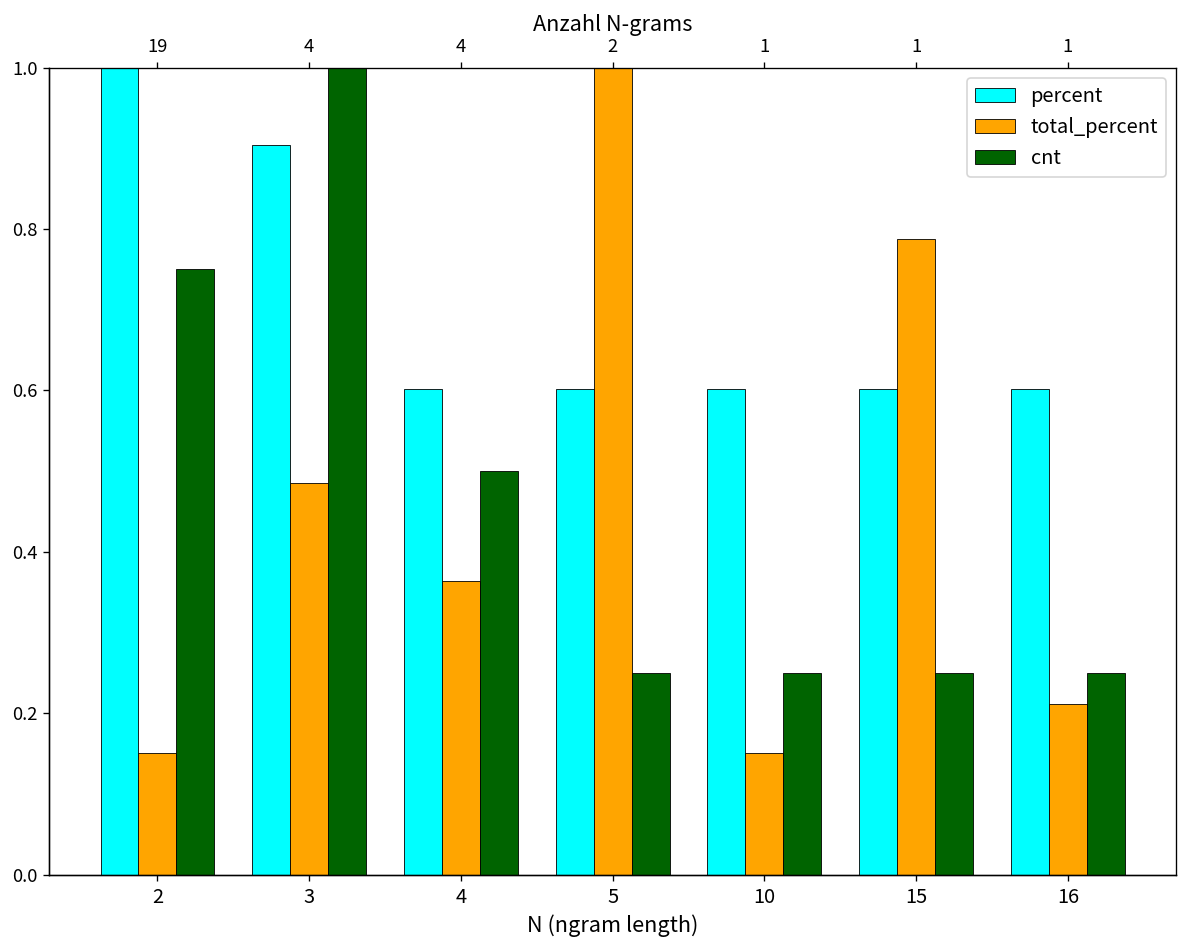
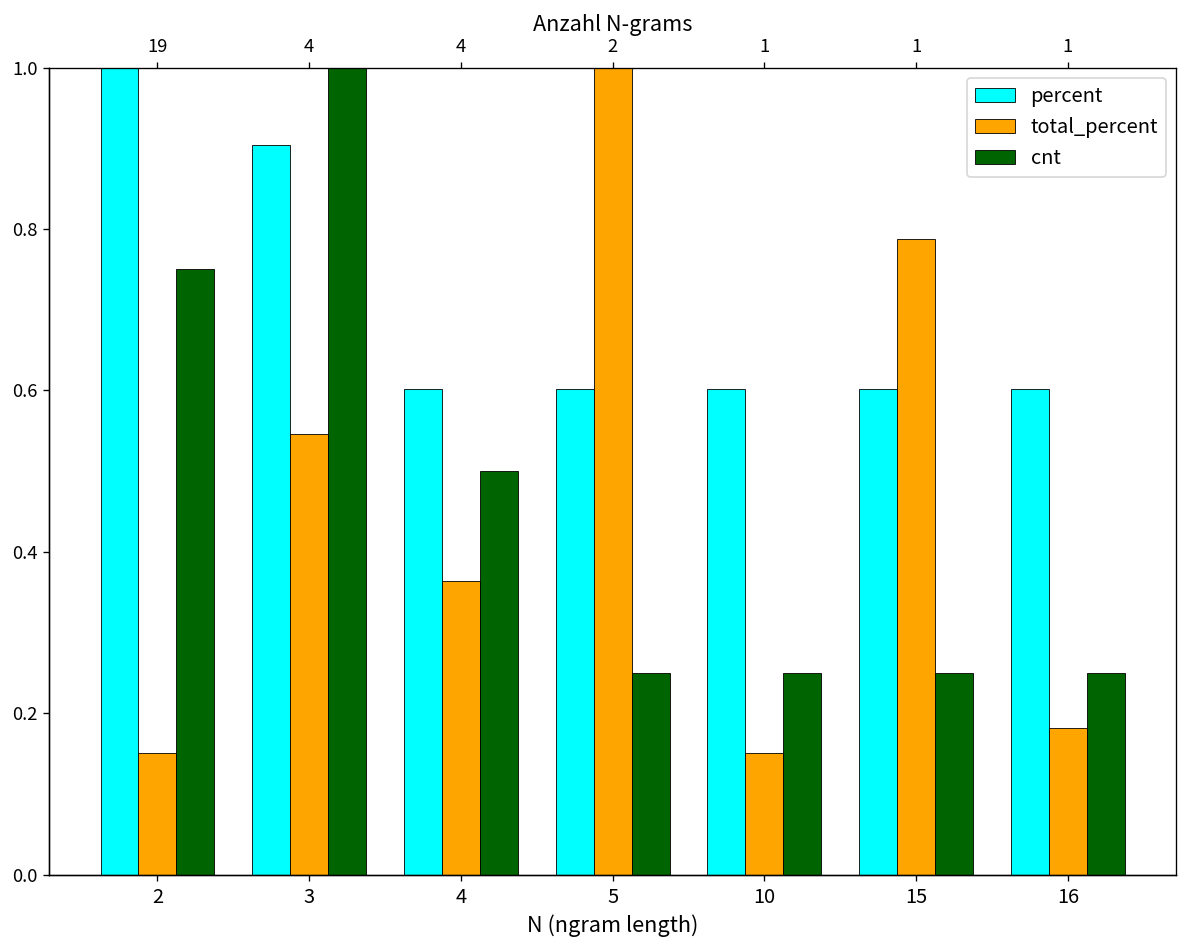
  {
    "total_percent": {
      "2": 0.15,
-     "3": 0.48,
+     "3": 0.55,
      "4": 0.36,
      "5": 1.00,
      "10": 0.15,
      "15": 0.79,
-     "16": 0.21
+     "16": 0.18
    }
  }
